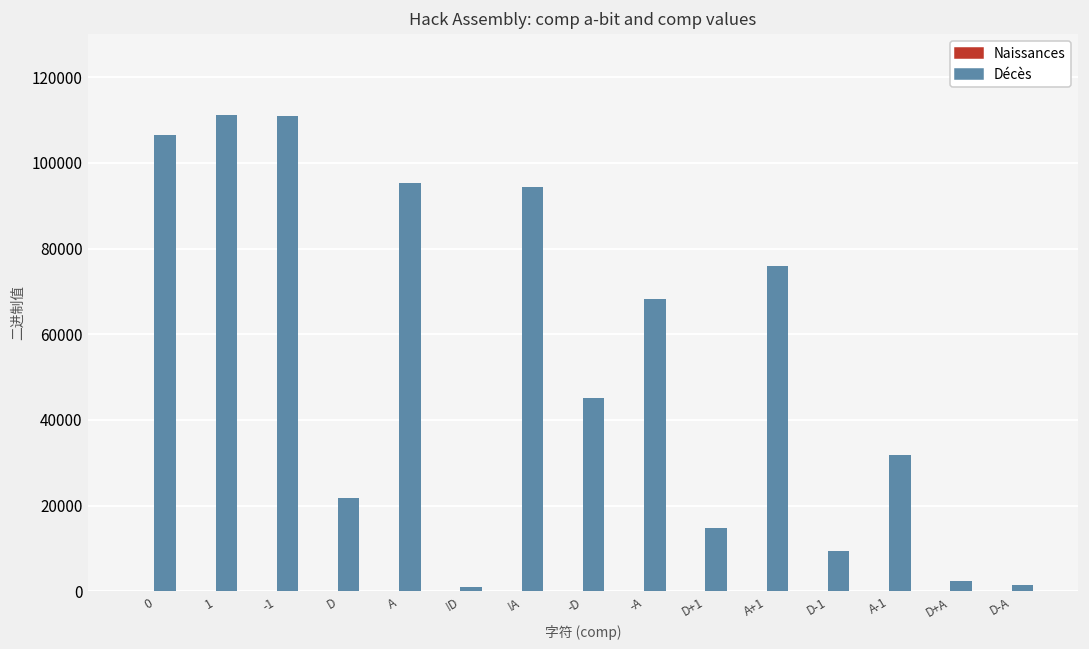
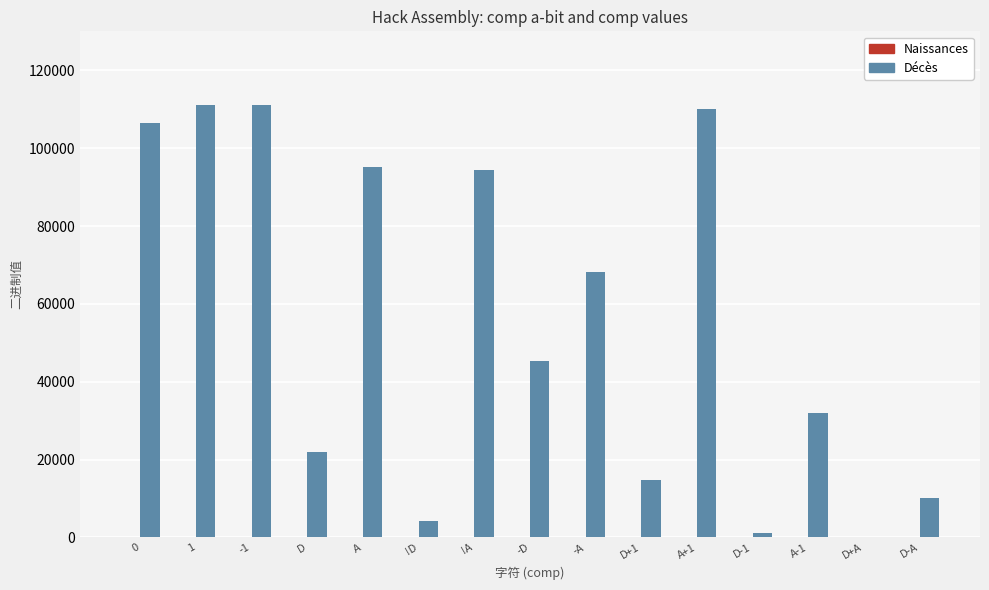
  {
    "Naissances": {
      "0": 0,
      "1": 0,
      "-1": 0,
      "D": 0,
      "!D": 0,
      "!A": 0,
      "-D": 0,
      "-A": 0,
      "D+1": 0,
      "D-A": 0
    },
    "Décès": {
      "0": 106000,
      "1": 111000,
      "-1": 111000,
      "D": 22000,
      "A": 95000,
-     "!D": 1000,
+     "!D": 4000,
      "!A": 94000,
      "-D": 45000,
      "-A": 68000,
      "D+1": 15000,
-     "A+1": 76000,
-     "D-1": 9000,
+     "A+1": 110000,
+     "D-1": 1000,
      "A-1": 32000,
-     "D+A": 2000,
-     "D-A": 2000
+     "D+A": 0,
+     "D-A": 10000
    }
  }
